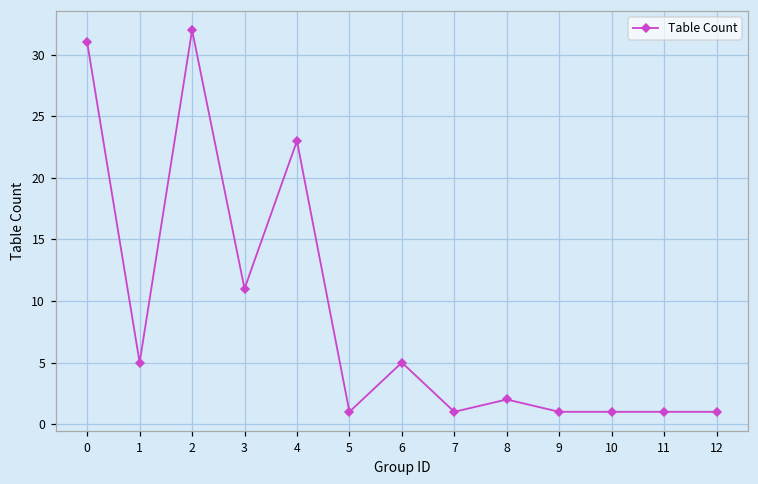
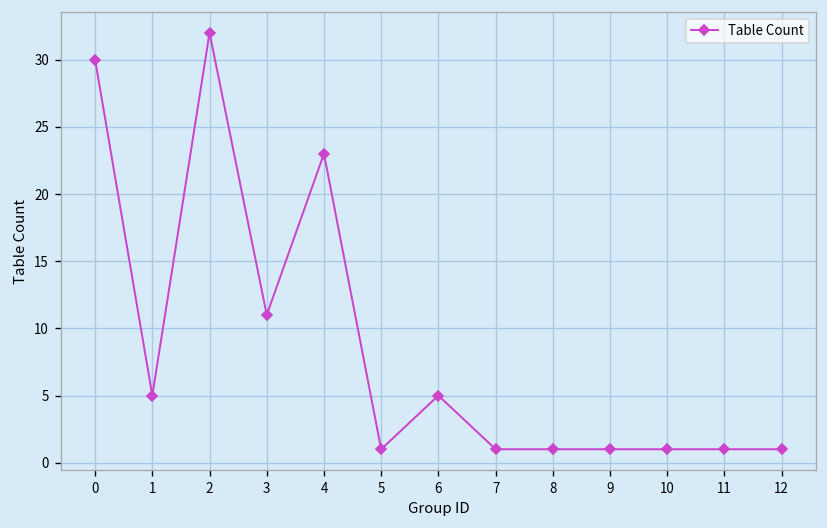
  {
-   "0": 31,
+   "0": 30,
    "1": 5,
    "2": 32,
    "3": 11,
    "4": 23,
    "5": 1,
    "6": 5,
    "7": 1,
-   "8": 2,
+   "8": 1,
    "9": 1,
    "10": 1,
    "11": 1,
    "12": 1
  }
